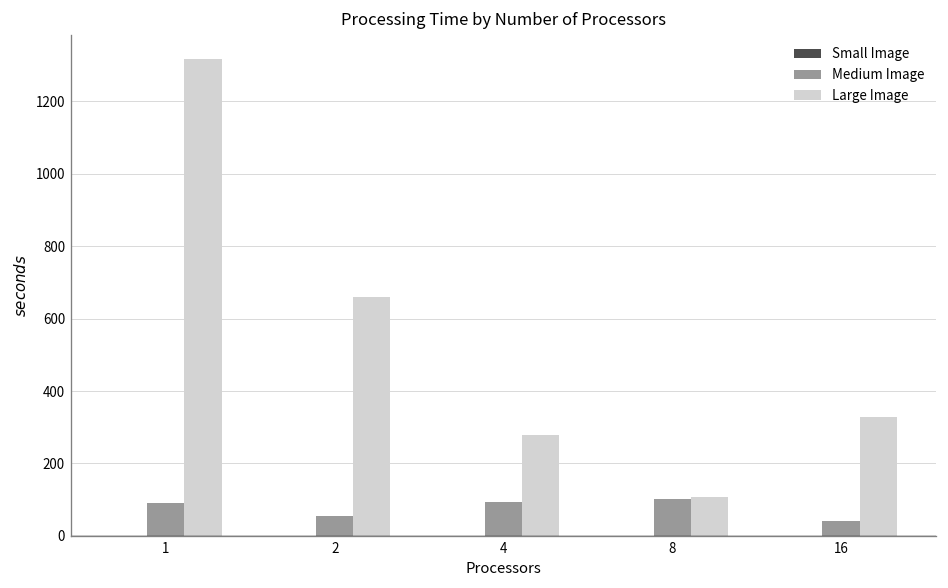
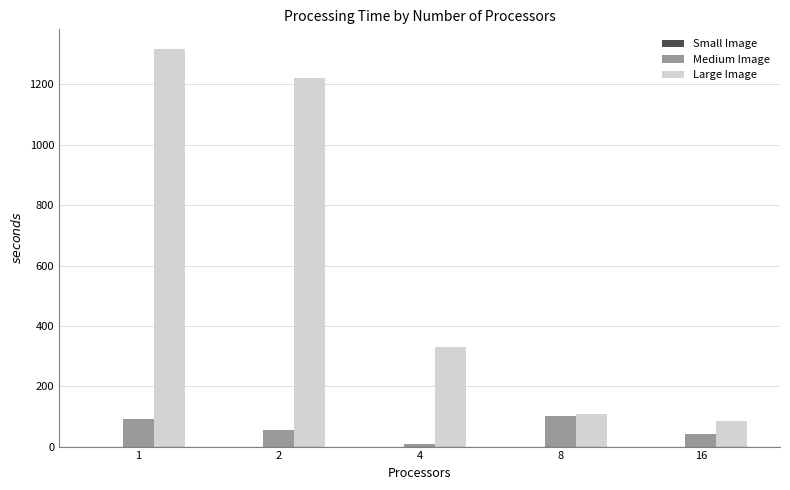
  {
    "Medium Image": {
      "1": 90,
      "2": 60,
-     "4": 90,
+     "4": 10,
      "8": 100,
      "16": 40
    },
    "Large Image": {
      "1": 1320,
-     "2": 660,
-     "4": 280,
+     "2": 1220,
+     "4": 330,
      "8": 110,
-     "16": 330
+     "16": 80
    }
  }
